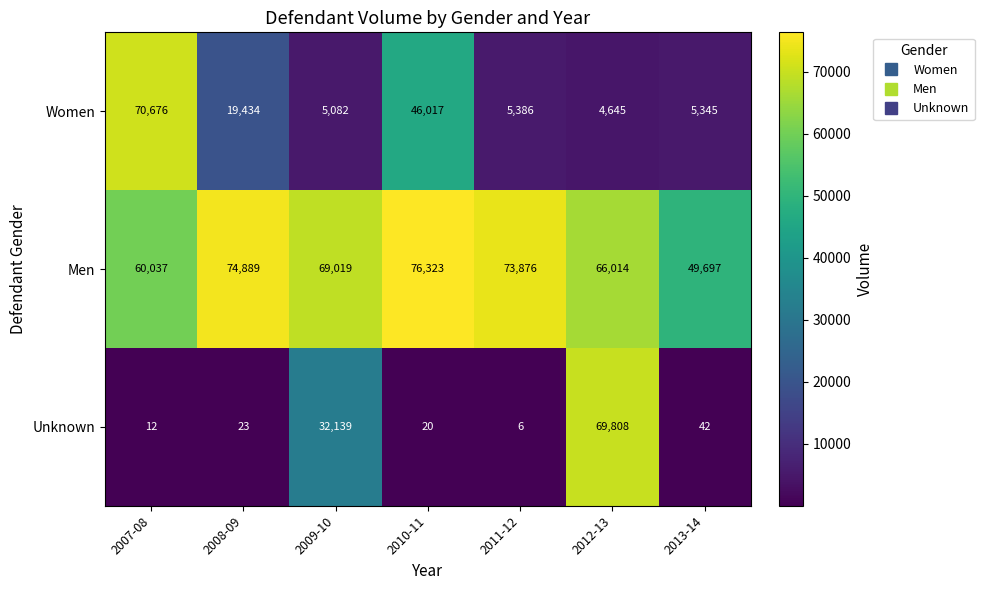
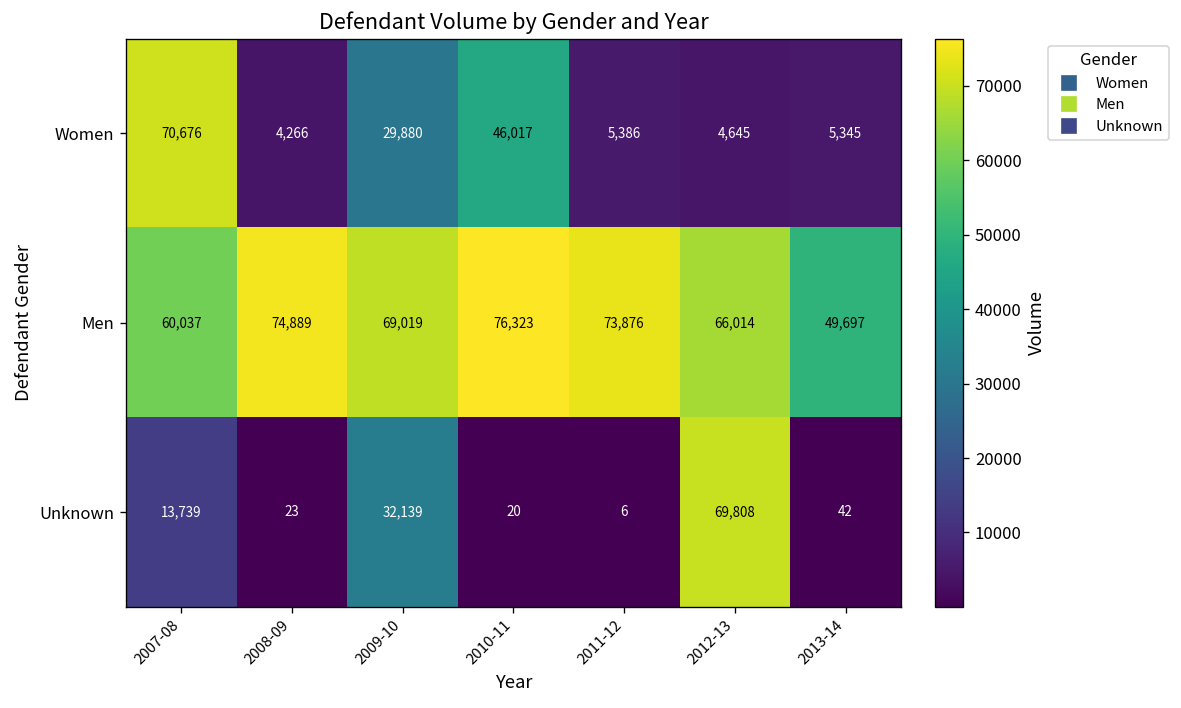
  {
    "Women": {
      "2007-08": "70,676",
-     "2008-09": "19,434",
-     "2009-10": "5,082",
+     "2008-09": "4,266",
+     "2009-10": "29,880",
      "2010-11": "46,017",
      "2011-12": "5,386",
      "2012-13": "4,645",
      "2013-14": "5,345"
    },
    "Men": {
      "2007-08": "60,037",
      "2008-09": "74,889",
      "2009-10": "69,019",
      "2010-11": "76,323",
      "2011-12": "73,876",
      "2012-13": "66,014",
      "2013-14": "49,697"
    },
    "Unknown": {
-     "2007-08": "12",
+     "2007-08": "13,739",
      "2008-09": "23",
      "2009-10": "32,139",
      "2010-11": "20",
      "2011-12": "6",
      "2012-13": "69,808",
      "2013-14": "42"
    }
  }
